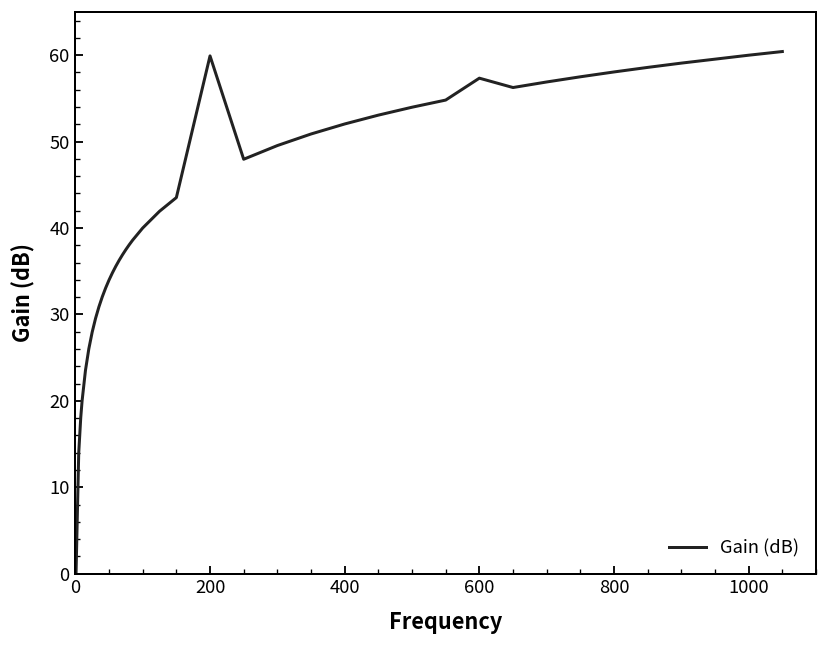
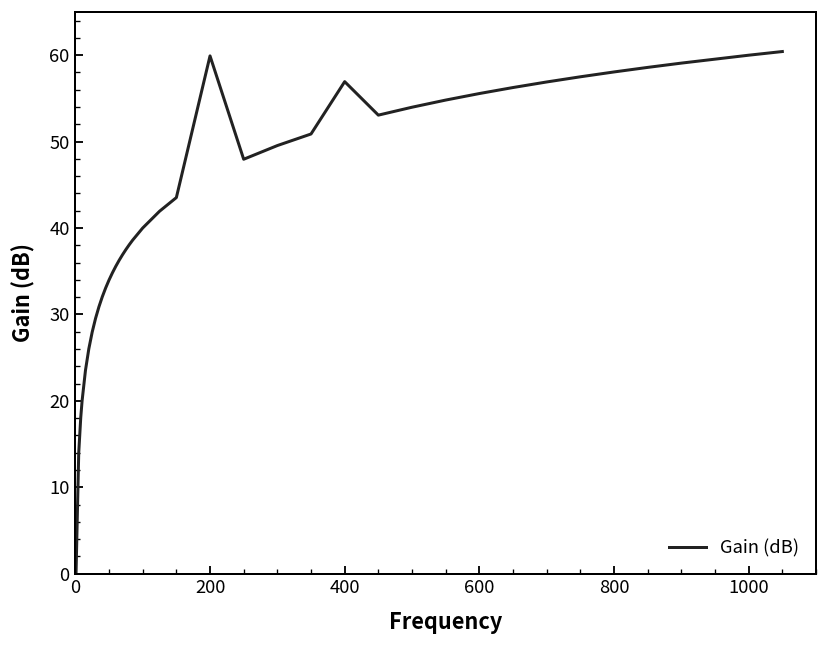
  {
    "200": 60,
-   "400": 52,
-   "600": 57,
+   "400": 57,
+   "600": 56,
    "800": 58,
    "1000": 60
  }
